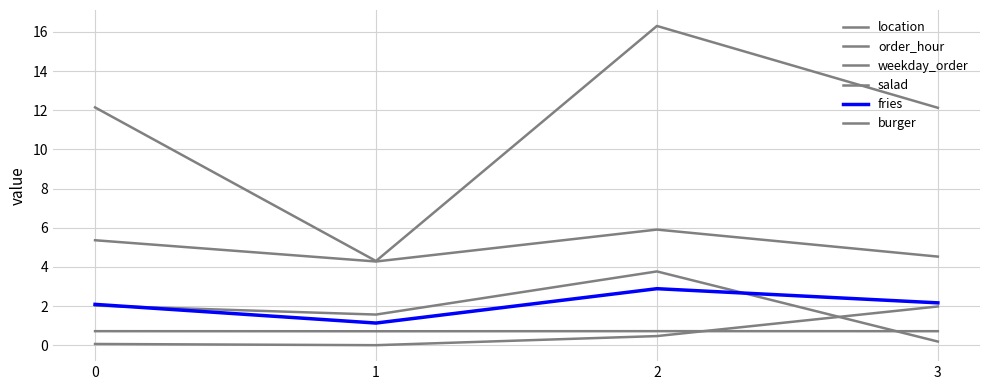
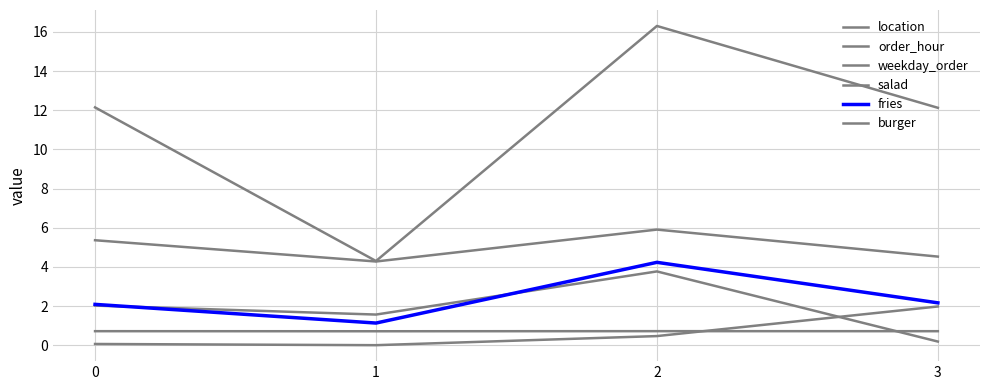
  {
    "fries": {
      "1": 1.1,
-     "2": 2.9,
+     "2": 4.2,
      "3": 2.2
    }
  }
